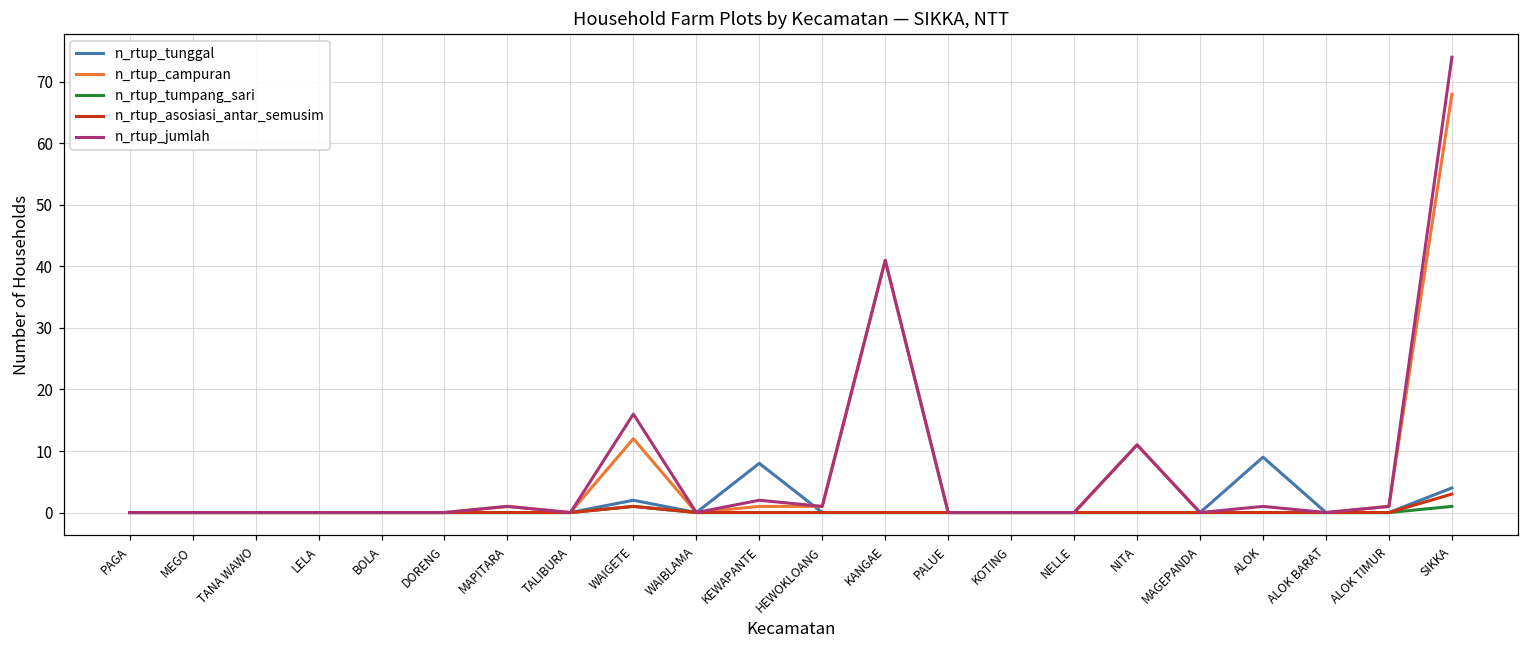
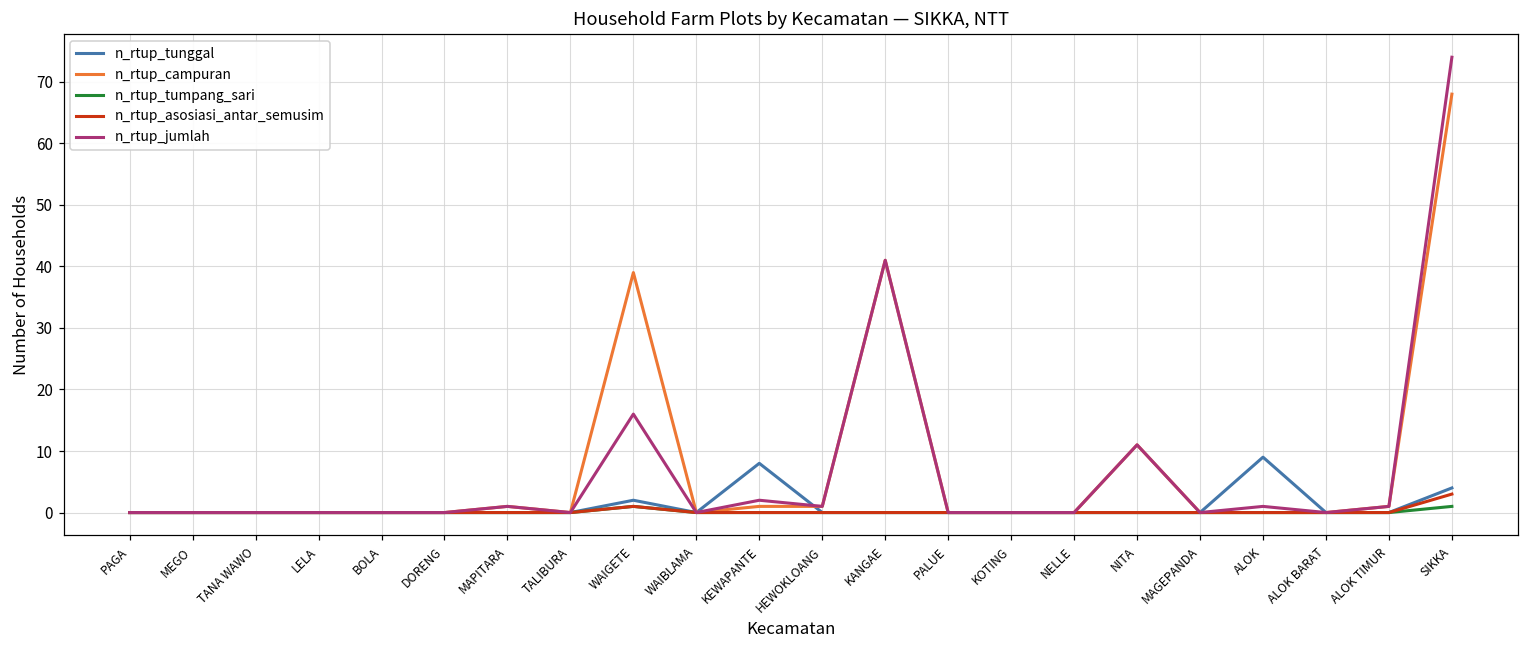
  {
    "n_rtup_tunggal": {
      "WAIGETE": 2,
      "KEWAPANTE": 8,
      "ALOK": 9,
      "SIKKA": 4
    },
    "n_rtup_campuran": {
-     "WAIGETE": 12,
+     "WAIGETE": 39,
      "KEWAPANTE": 1,
      "SIKKA": 68
    },
    "n_rtup_tumpang_sari": {
      "SIKKA": 1
    },
    "n_rtup_asosiasi_antar_semusim": {
      "SIKKA": 3
    },
    "n_rtup_jumlah": {
      "WAIGETE": 16,
      "KEWAPANTE": 2,
      "ALOK": 1,
      "SIKKA": 74
    }
  }
